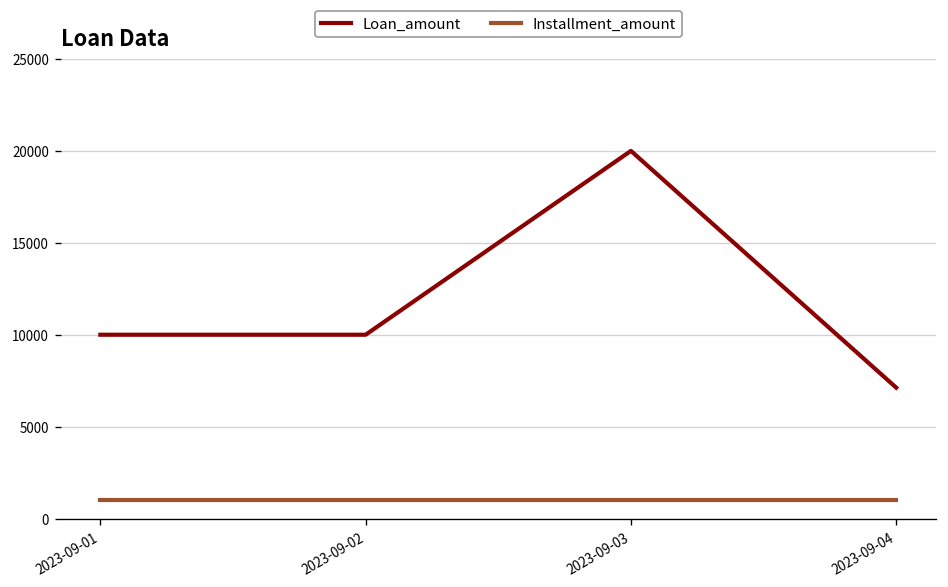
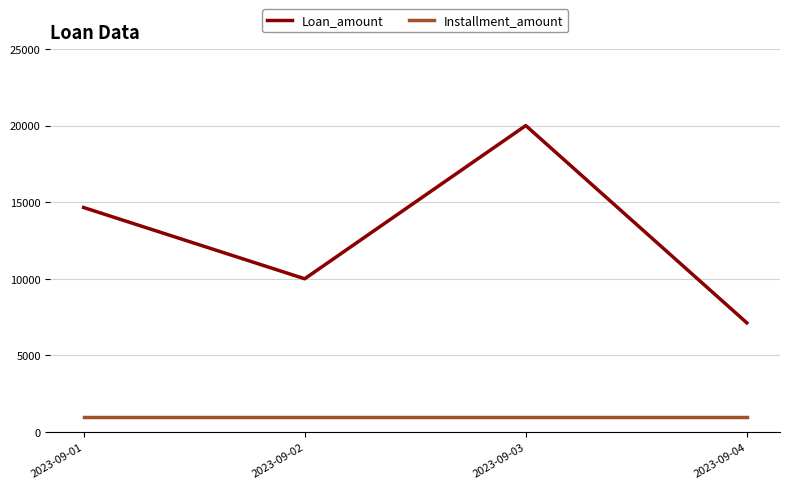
  {
    "Loan_amount": {
-     "2023-09-01": 10000,
+     "2023-09-01": 14700,
      "2023-09-02": 10000,
      "2023-09-03": 20000,
      "2023-09-04": 7100
    },
    "Installment_amount": {
      "2023-09-01": 1000,
      "2023-09-02": 1000,
      "2023-09-03": 1000,
      "2023-09-04": 1000
    }
  }
